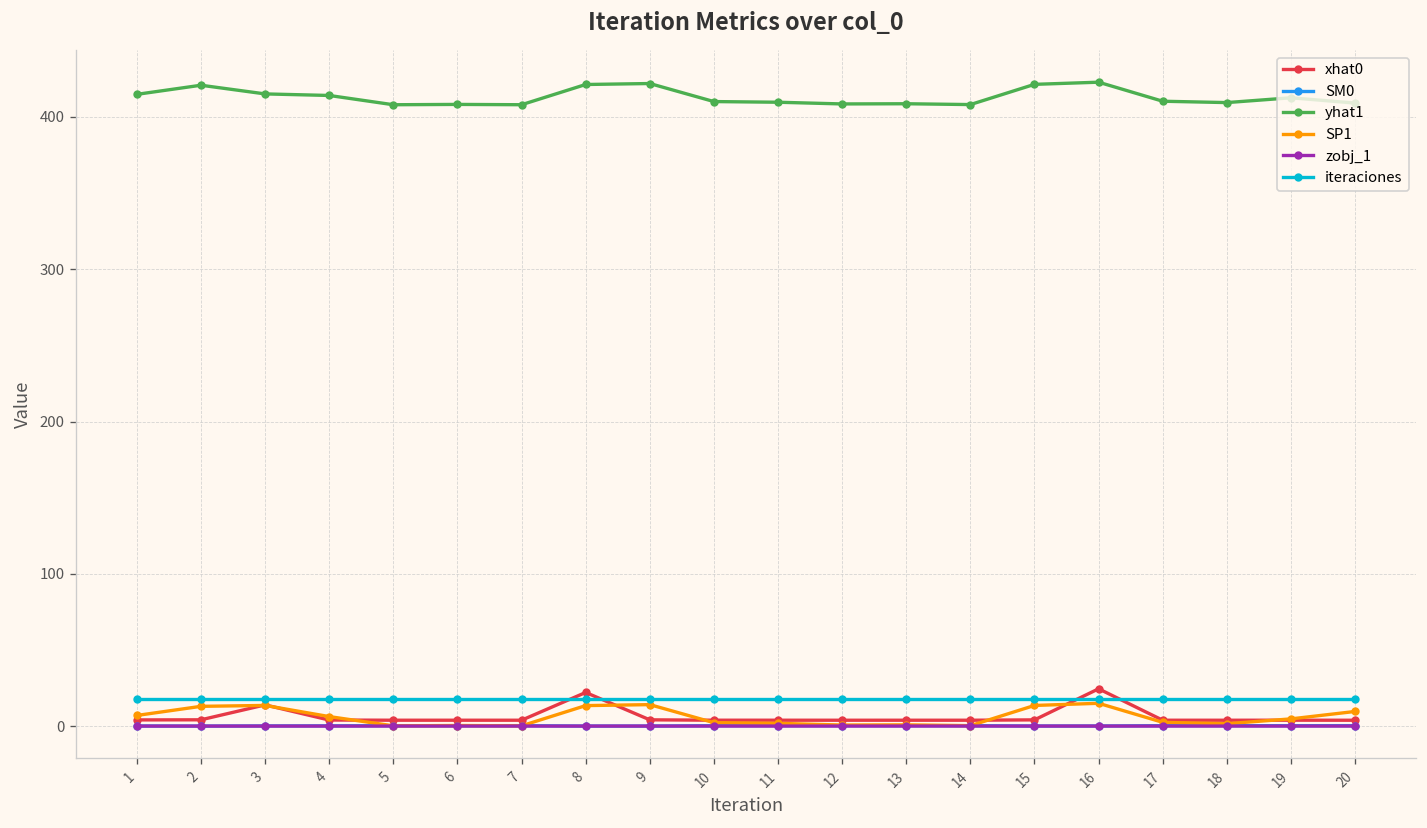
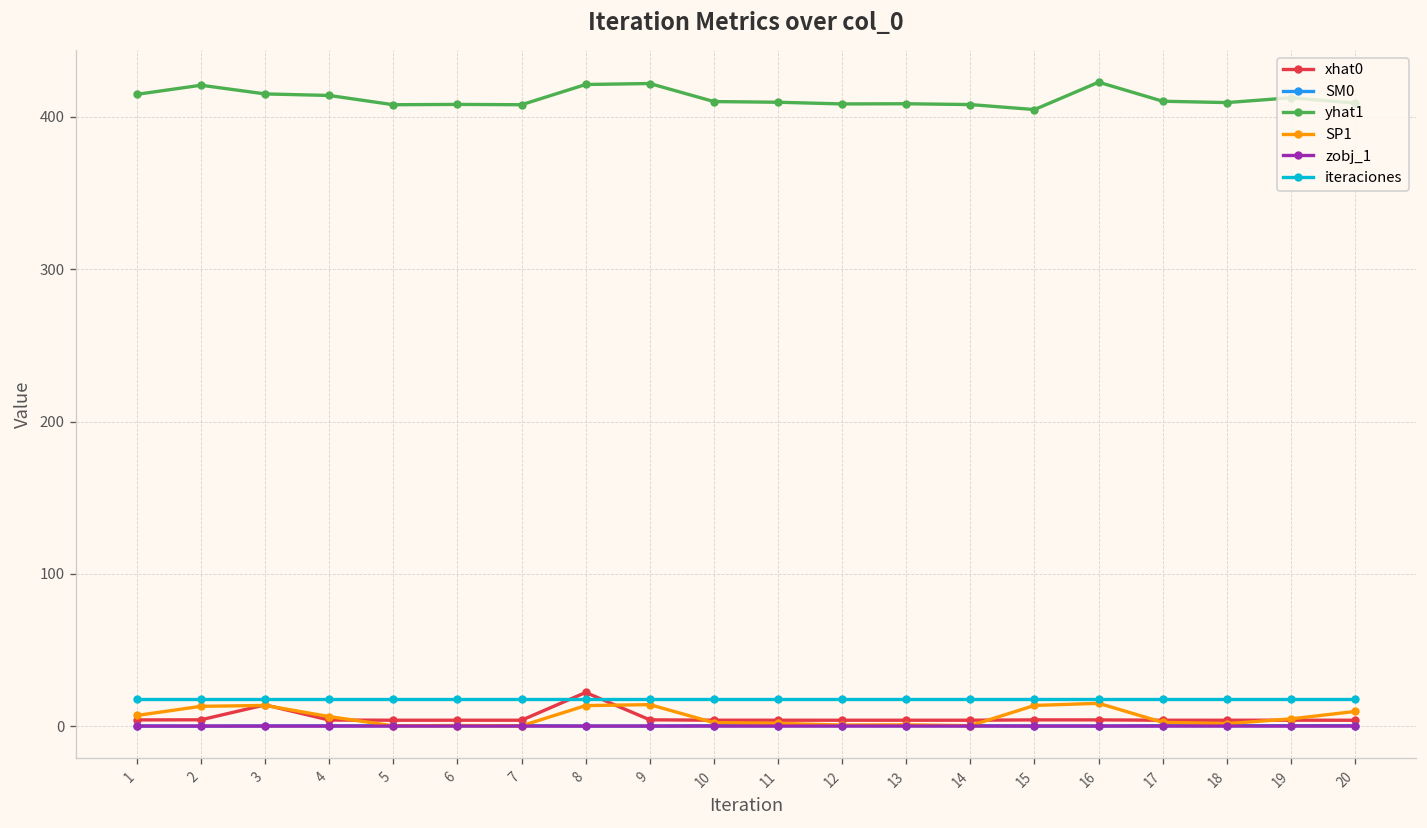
  {
    "xhat0": {
      "1": 4,
      "2": 4,
      "4": 4,
      "5": 4,
      "6": 4,
      "7": 4,
      "8": 22,
      "9": 4,
      "11": 4,
      "12": 4,
      "13": 4,
      "14": 4,
      "15": 4,
-     "16": 25,
+     "16": 4,
      "18": 4,
      "20": 4
    },
    "zobj_1": {
      "1": 0,
      "2": 0,
      "3": 0,
      "4": 0,
      "8": 0,
      "9": 0,
      "10": 0,
      "15": 0,
      "16": 0,
      "17": 0,
      "19": 0,
      "20": 0
    },
    "yhat1": {
      "1": 415,
      "2": 421,
      "3": 415,
      "4": 414,
      "5": 408,
      "6": 408,
      "7": 408,
      "8": 421,
      "9": 422,
      "10": 410,
      "11": 410,
      "12": 408,
      "13": 409,
      "14": 408,
-     "15": 421,
+     "15": 405,
      "16": 423,
      "17": 410,
      "18": 409
    },
    "SP1": {
      "1": 7,
      "2": 13,
      "4": 6,
      "8": 14,
      "9": 14,
      "15": 14,
      "16": 15,
      "20": 10
    },
    "iteraciones": {
      "1": 18,
      "2": 18,
      "3": 18,
      "4": 18,
      "5": 18,
      "6": 18,
      "7": 18,
      "8": 18,
      "9": 18,
      "10": 18,
      "11": 18,
      "12": 18,
      "13": 18,
      "14": 18,
      "15": 18,
      "16": 18,
      "17": 18,
      "18": 18,
      "19": 18,
      "20": 18
    }
  }
